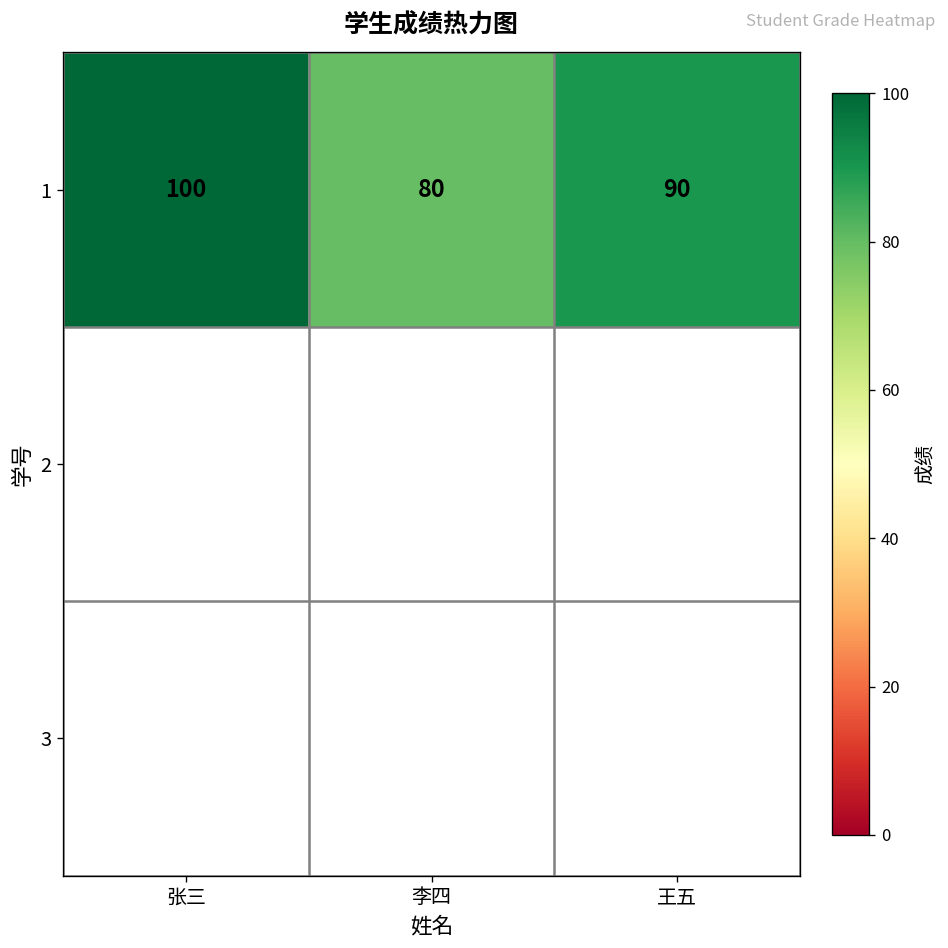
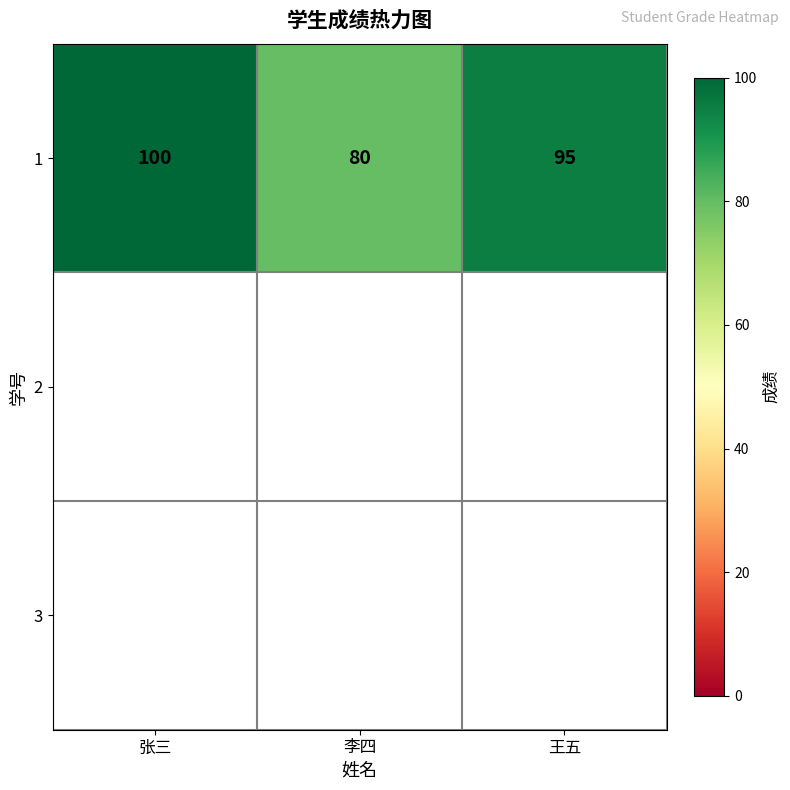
  {
    "1": {
      "张三": 100,
      "李四": 80,
-     "王五": 90
+     "王五": 95
    }
  }
